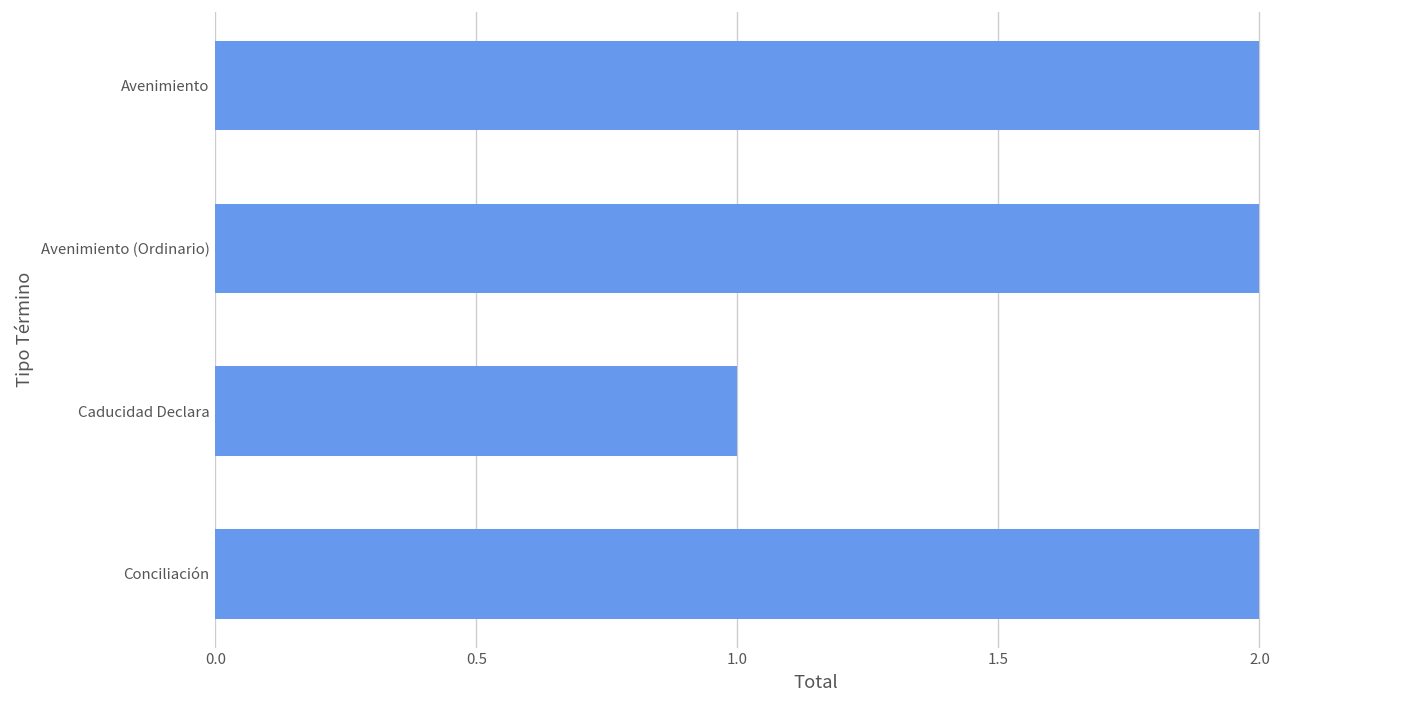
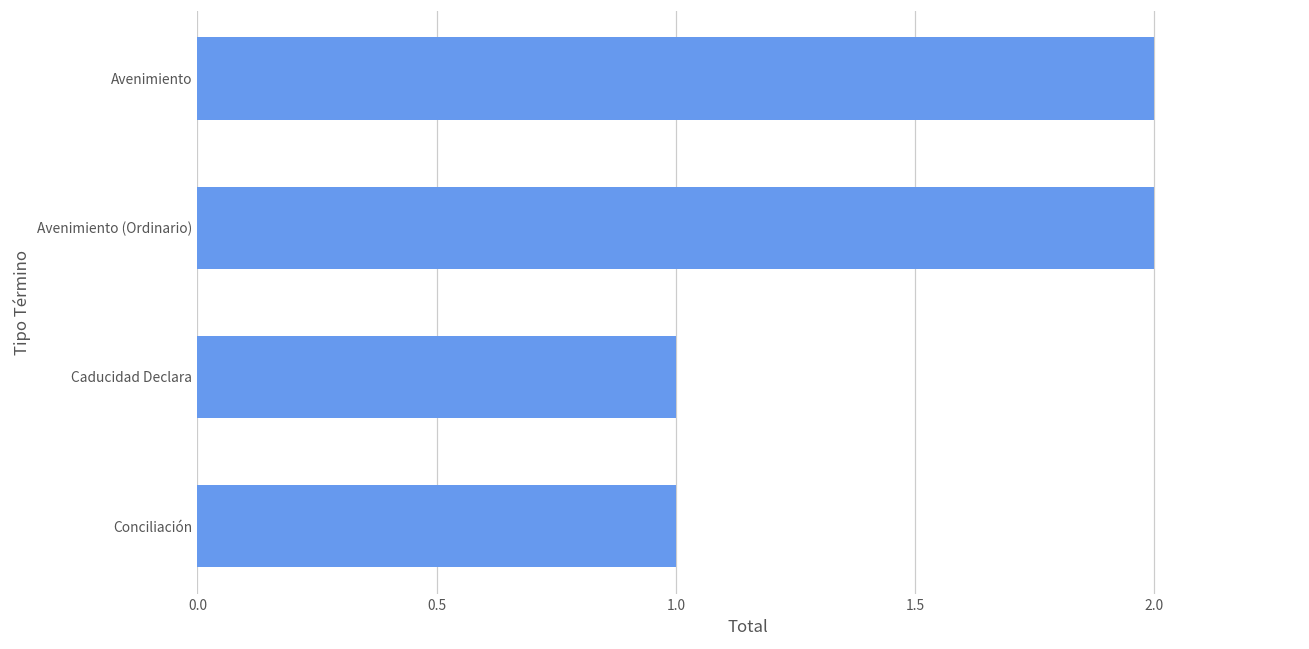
  {
    "Avenimiento": 2,
    "Avenimiento (Ordinario)": 2,
    "Caducidad Declara": 1,
-   "Conciliación": 2
+   "Conciliación": 1
  }
